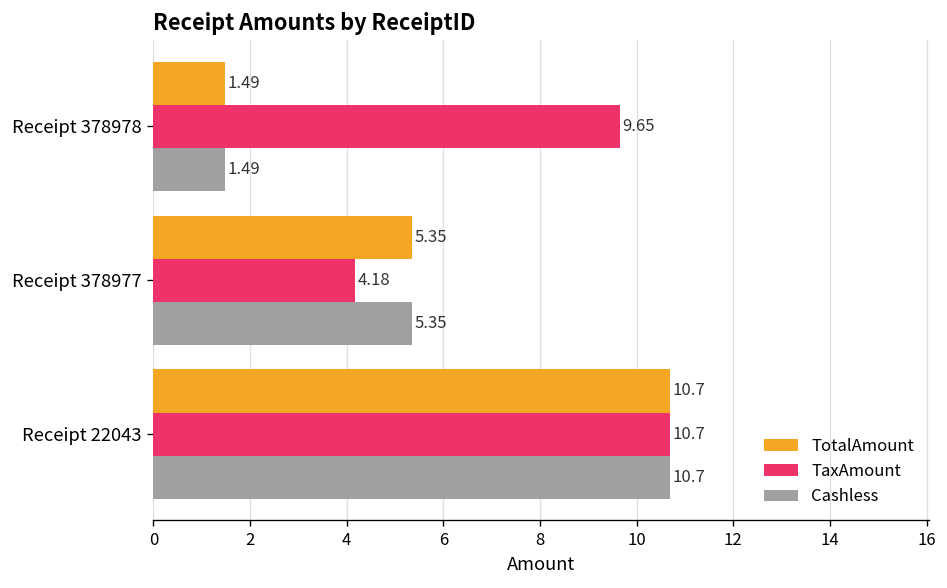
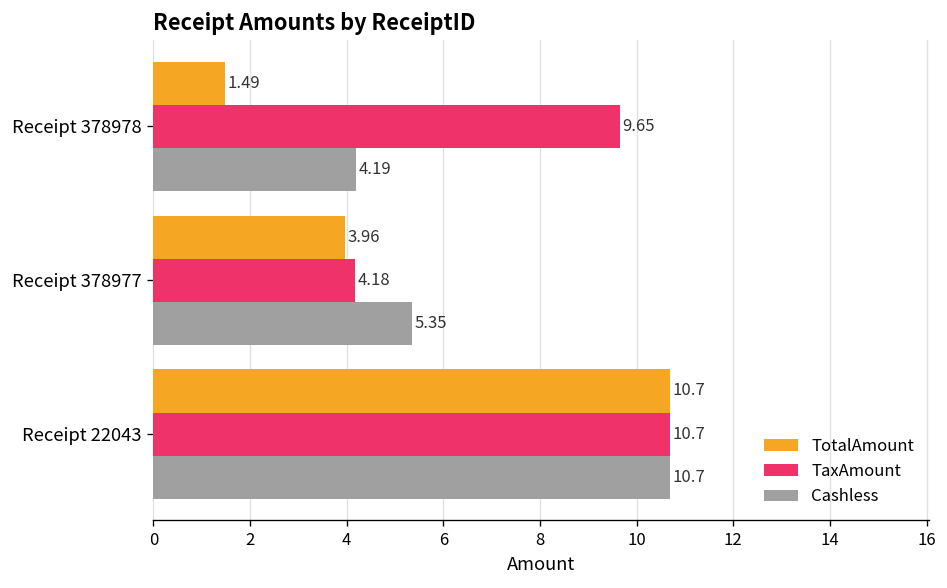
  {
    "TotalAmount": {
      "Receipt 378978": 1.49,
-     "Receipt 378977": 5.35,
+     "Receipt 378977": 3.96,
      "Receipt 22043": 10.7
    },
    "TaxAmount": {
      "Receipt 378978": 9.65,
      "Receipt 378977": 4.18,
      "Receipt 22043": 10.7
    },
    "Cashless": {
-     "Receipt 378978": 1.49,
+     "Receipt 378978": 4.19,
      "Receipt 378977": 5.35,
      "Receipt 22043": 10.7
    }
  }
